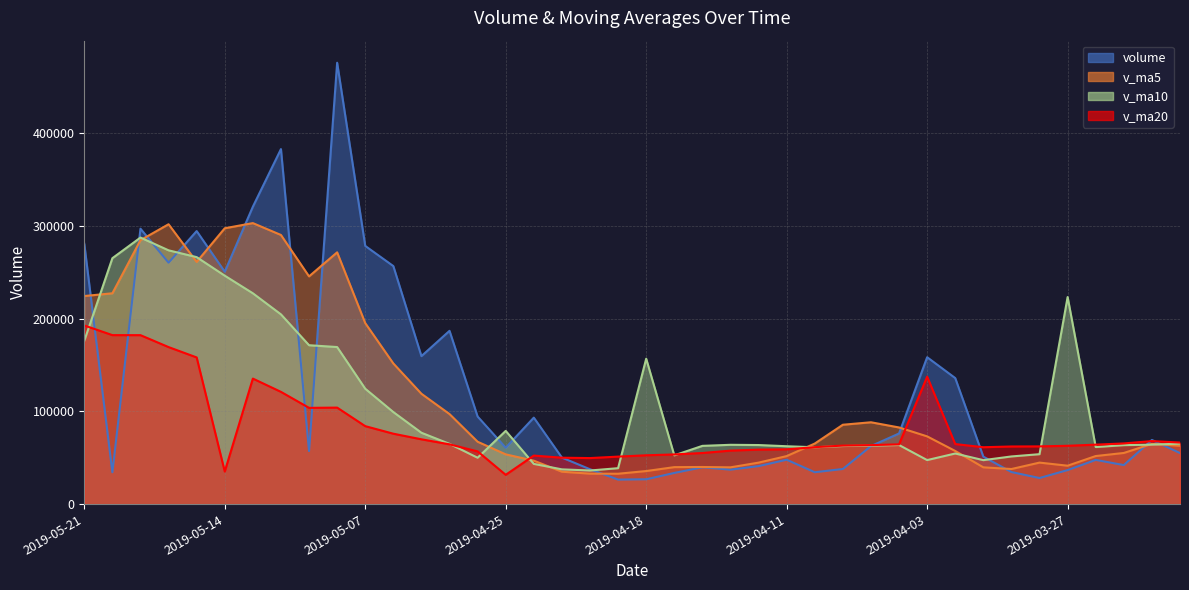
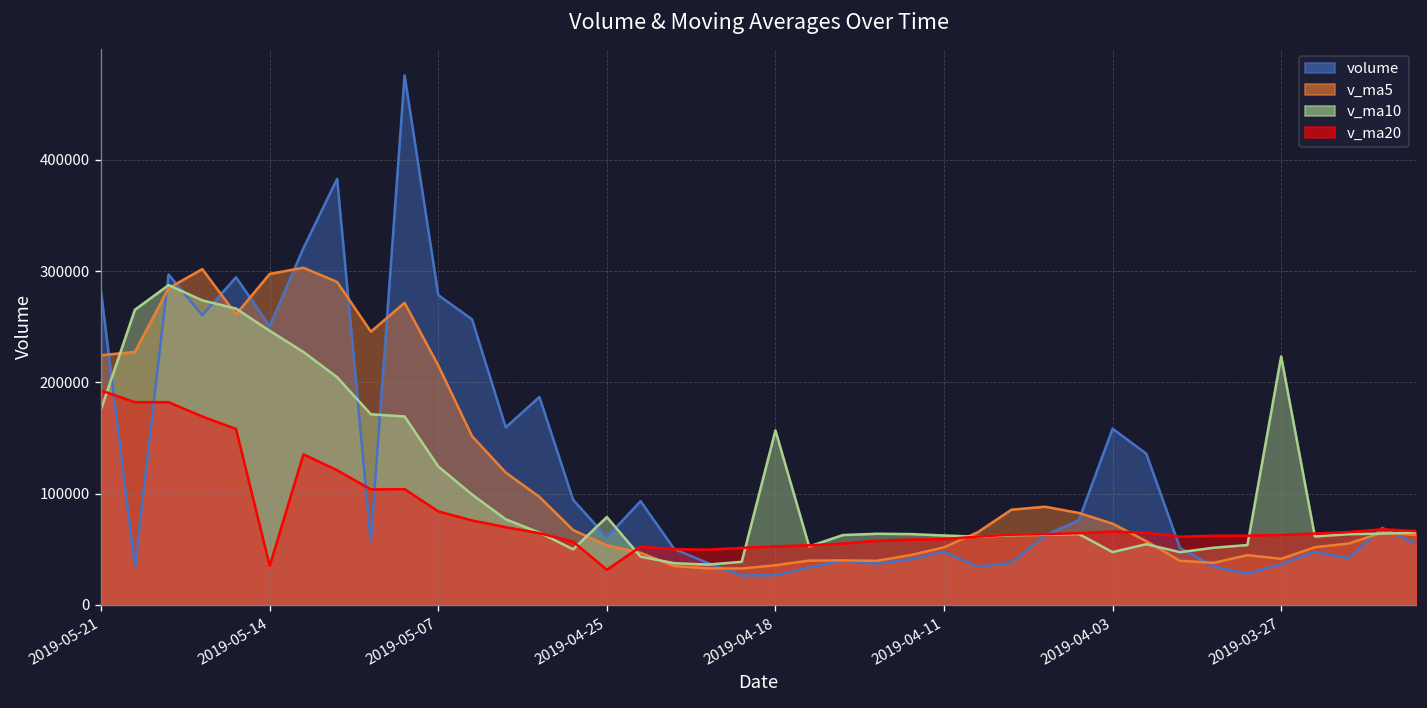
  {
    "volume": {
      "2019-05-21": 280000,
      "2019-05-14": 250000,
      "2019-05-07": 280000,
      "2019-04-25": 60000,
      "2019-04-18": 30000,
      "2019-04-11": 50000,
      "2019-04-03": 160000,
      "2019-03-27": 40000
    },
    "v_ma5": {
      "2019-05-21": 220000,
      "2019-05-14": 300000,
-     "2019-05-07": 200000,
+     "2019-05-07": 220000,
      "2019-04-25": 50000,
      "2019-04-18": 40000,
      "2019-04-11": 50000,
      "2019-04-03": 70000,
      "2019-03-27": 40000
    },
    "v_ma10": {
      "2019-05-21": 180000,
      "2019-05-14": 250000,
      "2019-05-07": 120000,
      "2019-04-25": 80000,
      "2019-04-18": 160000,
      "2019-04-11": 60000,
      "2019-04-03": 50000,
      "2019-03-27": 220000
    },
    "v_ma20": {
      "2019-05-21": 190000,
      "2019-05-14": 40000,
      "2019-05-07": 80000,
      "2019-04-25": 30000,
      "2019-04-18": 50000,
      "2019-04-11": 60000,
-     "2019-04-03": 140000,
+     "2019-04-03": 70000,
      "2019-03-27": 60000
    }
  }
